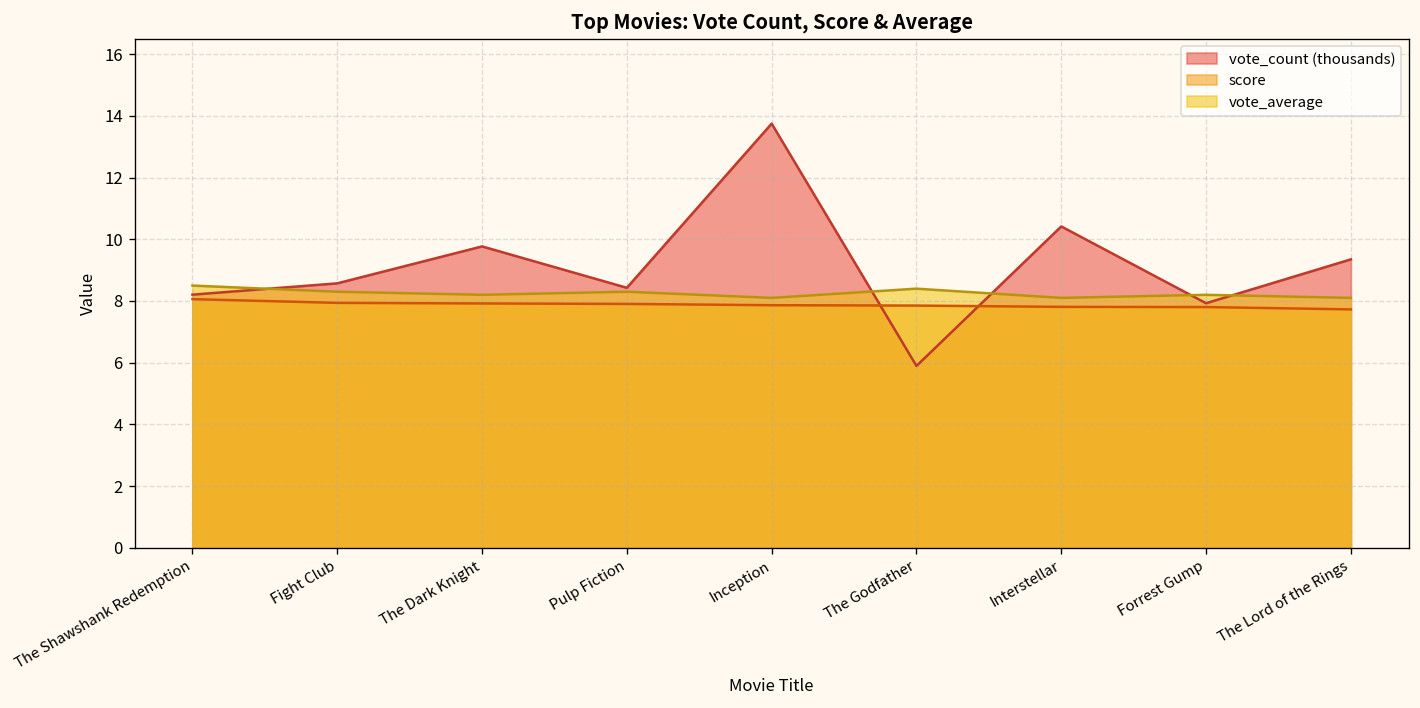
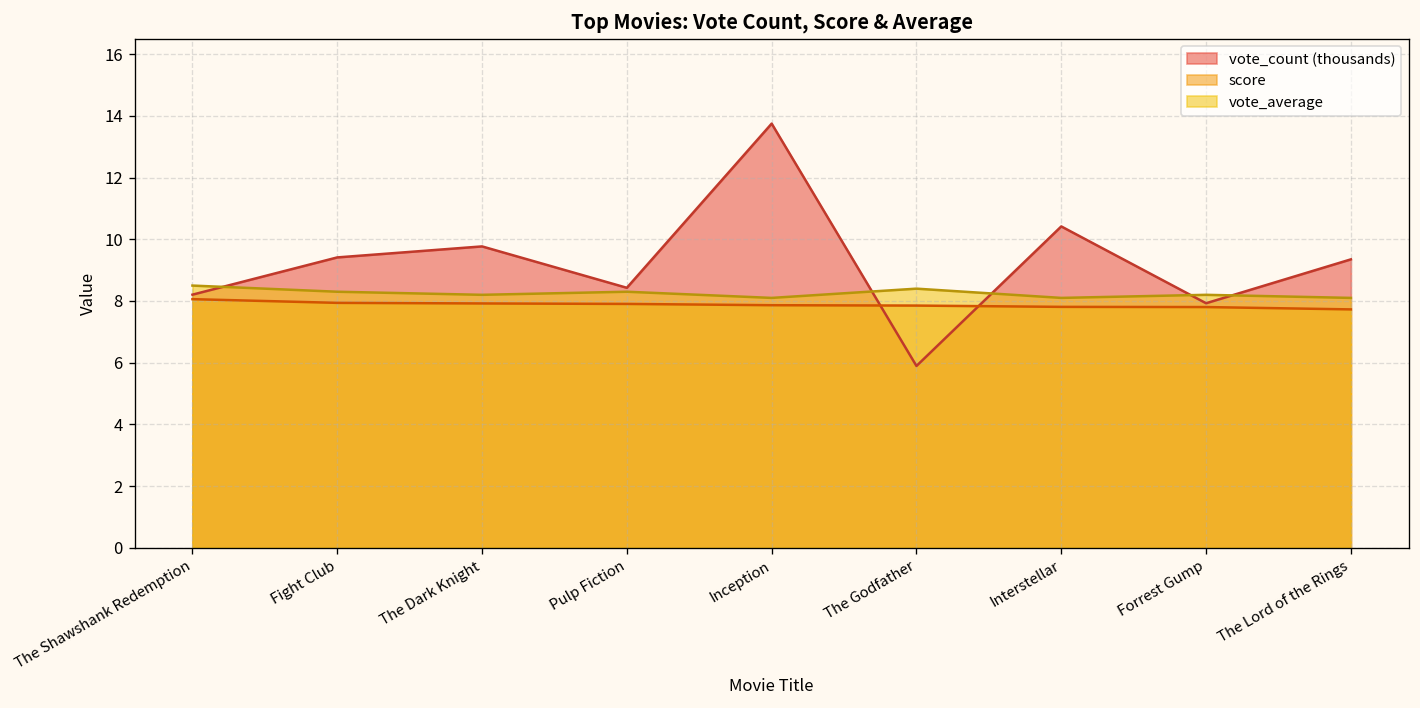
  {
    "vote_count (thousands)": {
      "The Shawshank Redemption": 8.2,
-     "Fight Club": 8.6,
+     "Fight Club": 9.4,
      "The Dark Knight": 9.8,
      "Pulp Fiction": 8.4,
      "Inception": 13.8,
      "The Godfather": 5.9,
      "Interstellar": 10.4,
      "Forrest Gump": 7.9,
      "The Lord of the Rings": 9.4
    }
  }
